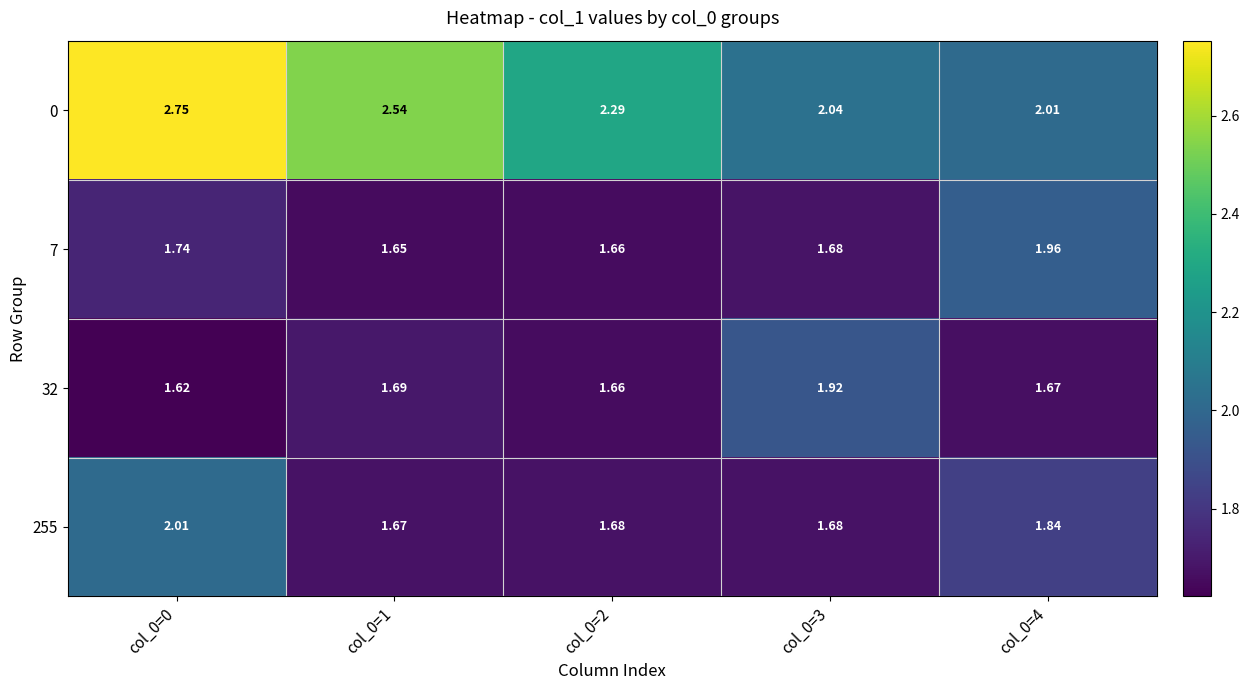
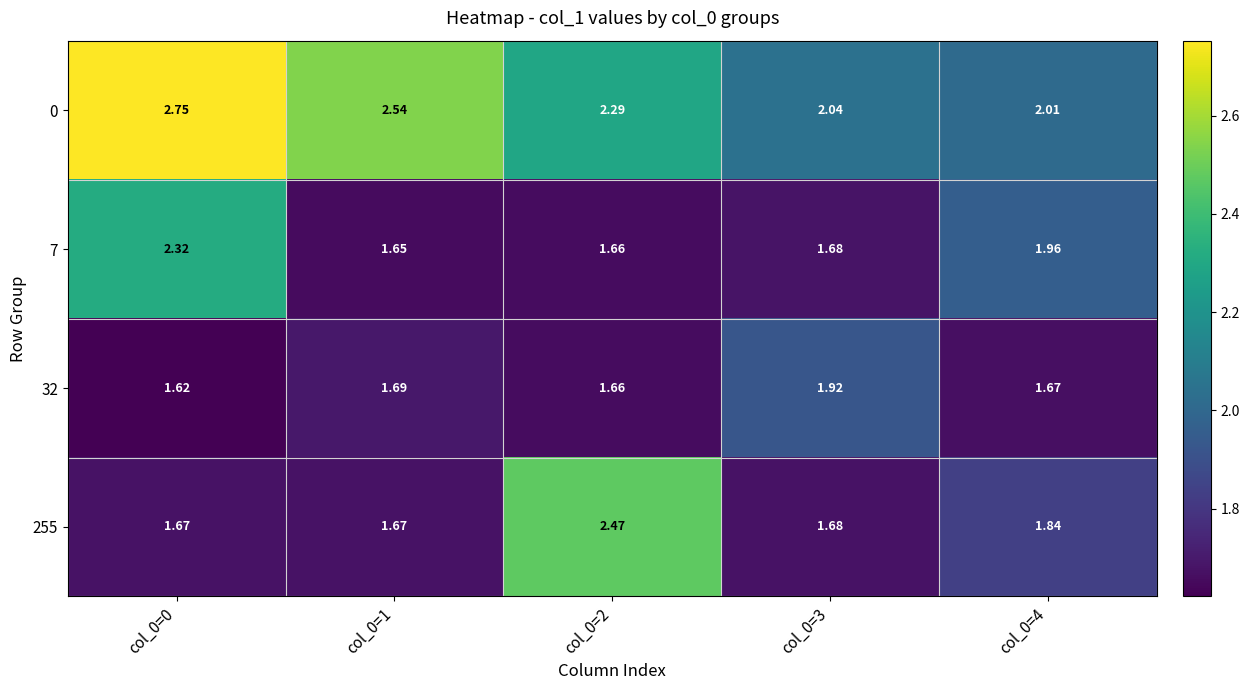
  {
    "0": {
      "col_0=0": 2.75,
      "col_0=1": 2.54,
      "col_0=2": 2.29,
      "col_0=3": 2.04,
      "col_0=4": 2.01
    },
    "7": {
-     "col_0=0": 1.74,
+     "col_0=0": 2.32,
      "col_0=1": 1.65,
      "col_0=2": 1.66,
      "col_0=3": 1.68,
      "col_0=4": 1.96
    },
    "32": {
      "col_0=0": 1.62,
      "col_0=1": 1.69,
      "col_0=2": 1.66,
      "col_0=3": 1.92,
      "col_0=4": 1.67
    },
    "255": {
-     "col_0=0": 2.01,
+     "col_0=0": 1.67,
      "col_0=1": 1.67,
-     "col_0=2": 1.68,
+     "col_0=2": 2.47,
      "col_0=3": 1.68,
      "col_0=4": 1.84
    }
  }
